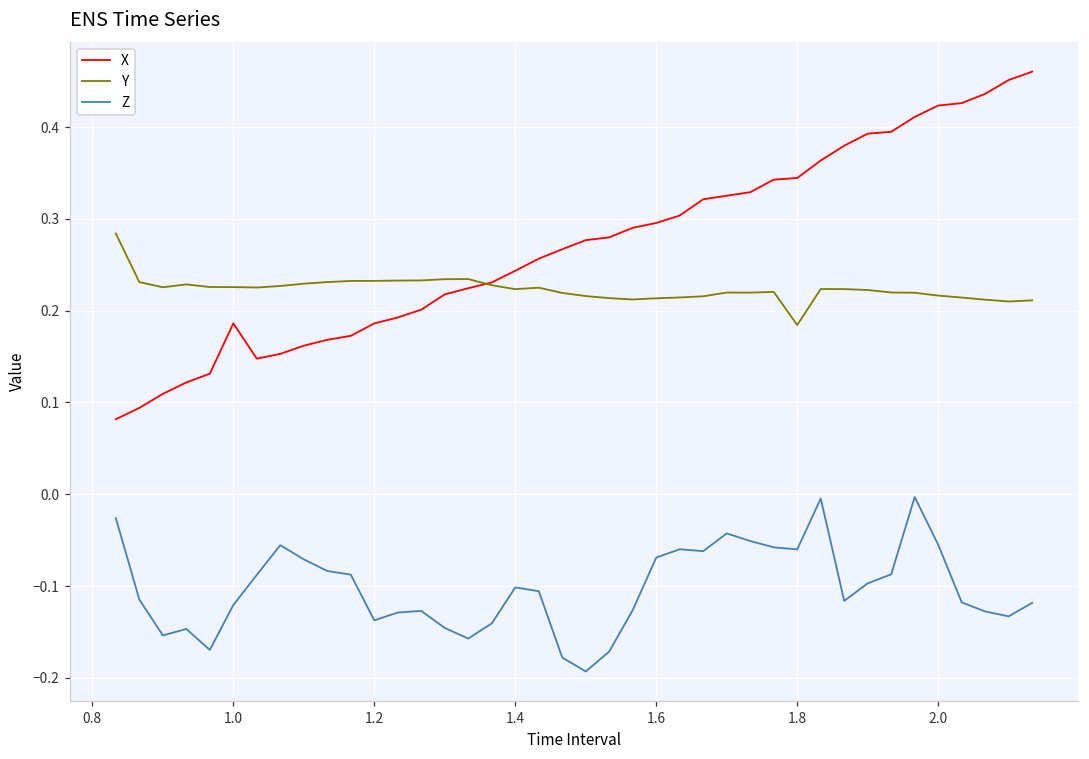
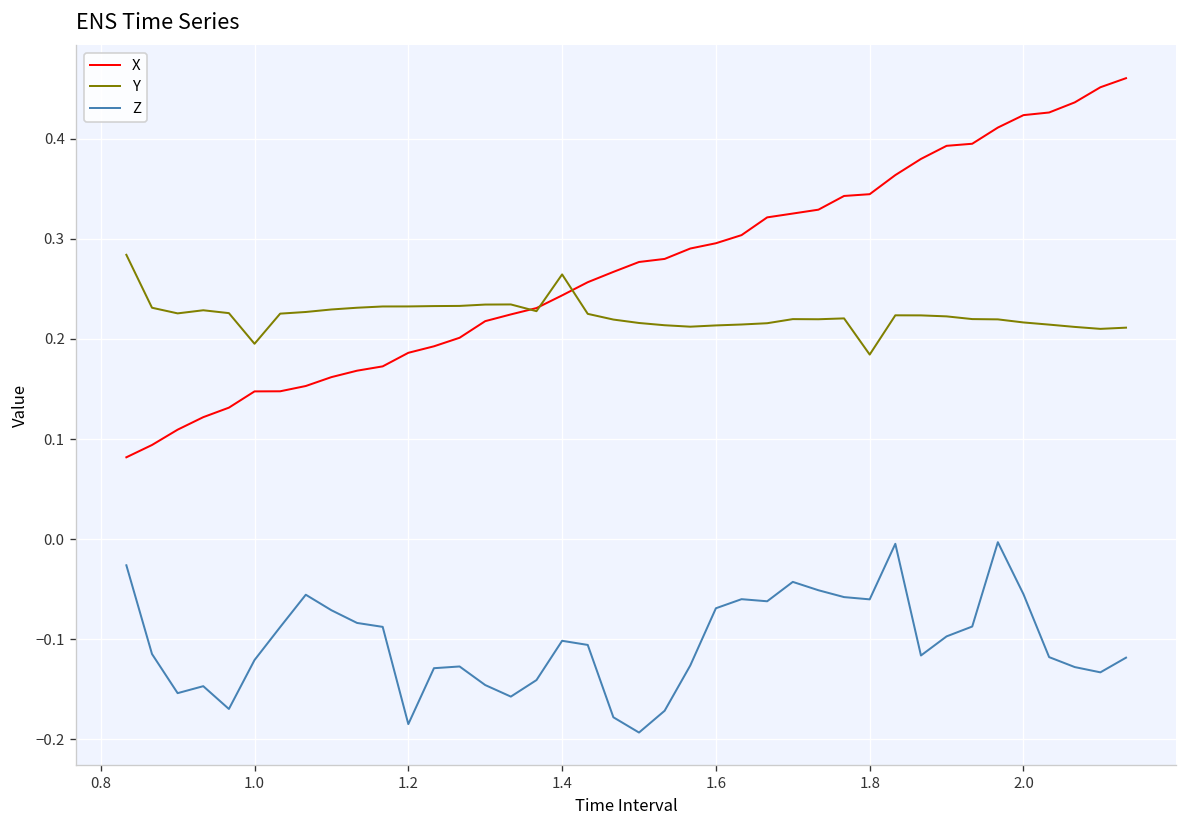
  {
    "X": {
-     "1.0": 0.19,
+     "1.0": 0.15,
      "1.2": 0.19,
      "1.4": 0.24,
      "1.6": 0.30,
      "1.8": 0.34,
      "2.0": 0.42
    },
    "Y": {
-     "1.0": 0.23,
+     "1.0": 0.20,
      "1.2": 0.23,
-     "1.4": 0.22,
+     "1.4": 0.26,
      "1.6": 0.21,
      "1.8": 0.18,
      "2.0": 0.22
    },
    "Z": {
      "1.0": -0.12,
-     "1.2": -0.14,
+     "1.2": -0.18,
      "1.4": -0.10,
      "1.6": -0.07,
      "1.8": -0.06,
      "2.0": -0.05
    }
  }
